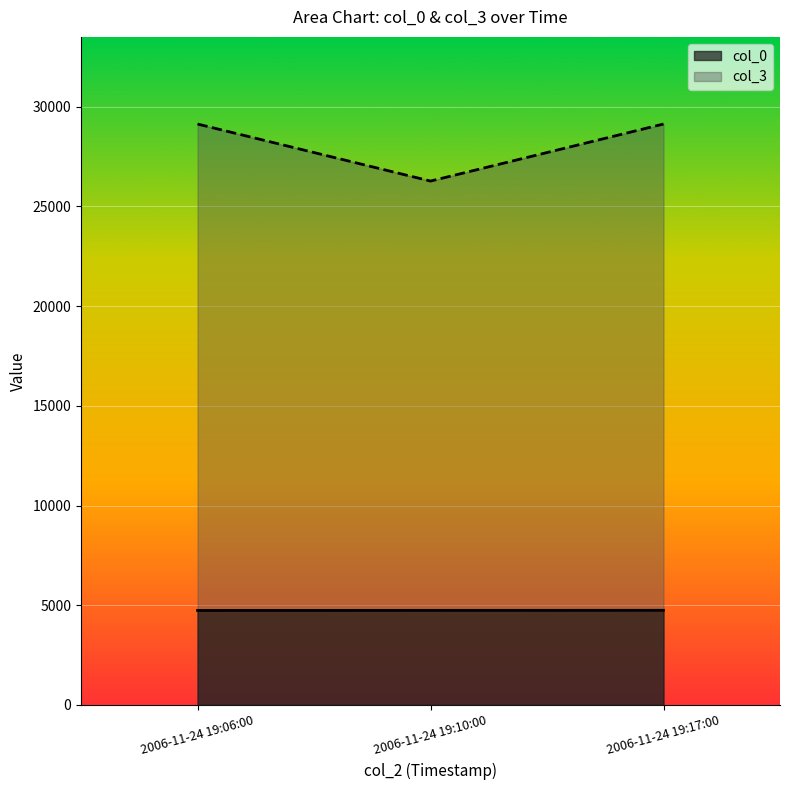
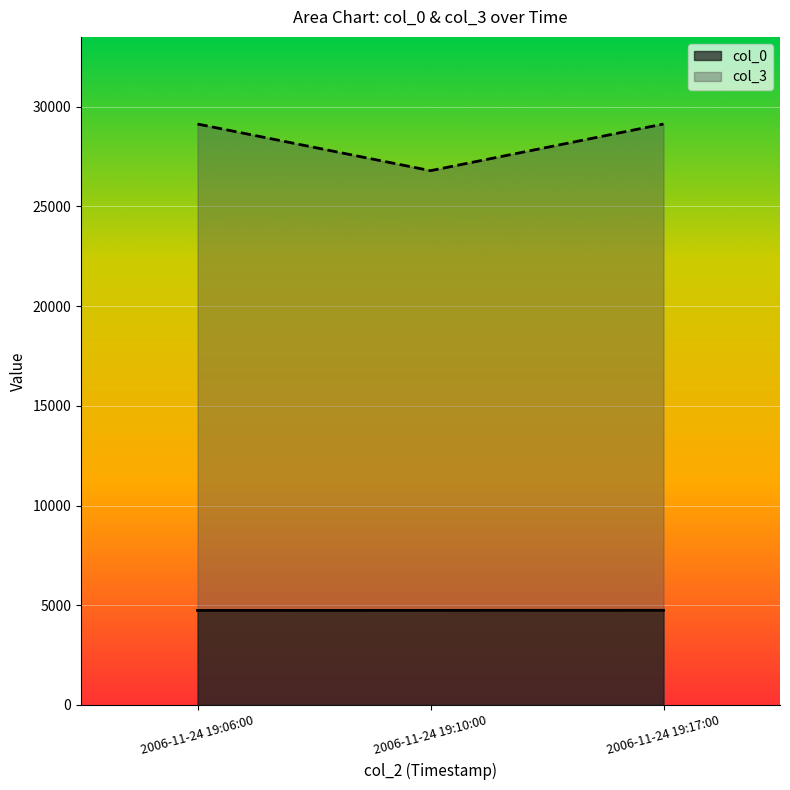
  {
    "col_0": {
      "2006-11-24 19:06:00": 4700,
      "2006-11-24 19:10:00": 4700,
      "2006-11-24 19:17:00": 4700
    },
    "col_3": {
      "2006-11-24 19:06:00": 29100,
-     "2006-11-24 19:10:00": 26300,
+     "2006-11-24 19:10:00": 26800,
      "2006-11-24 19:17:00": 29100
    }
  }
